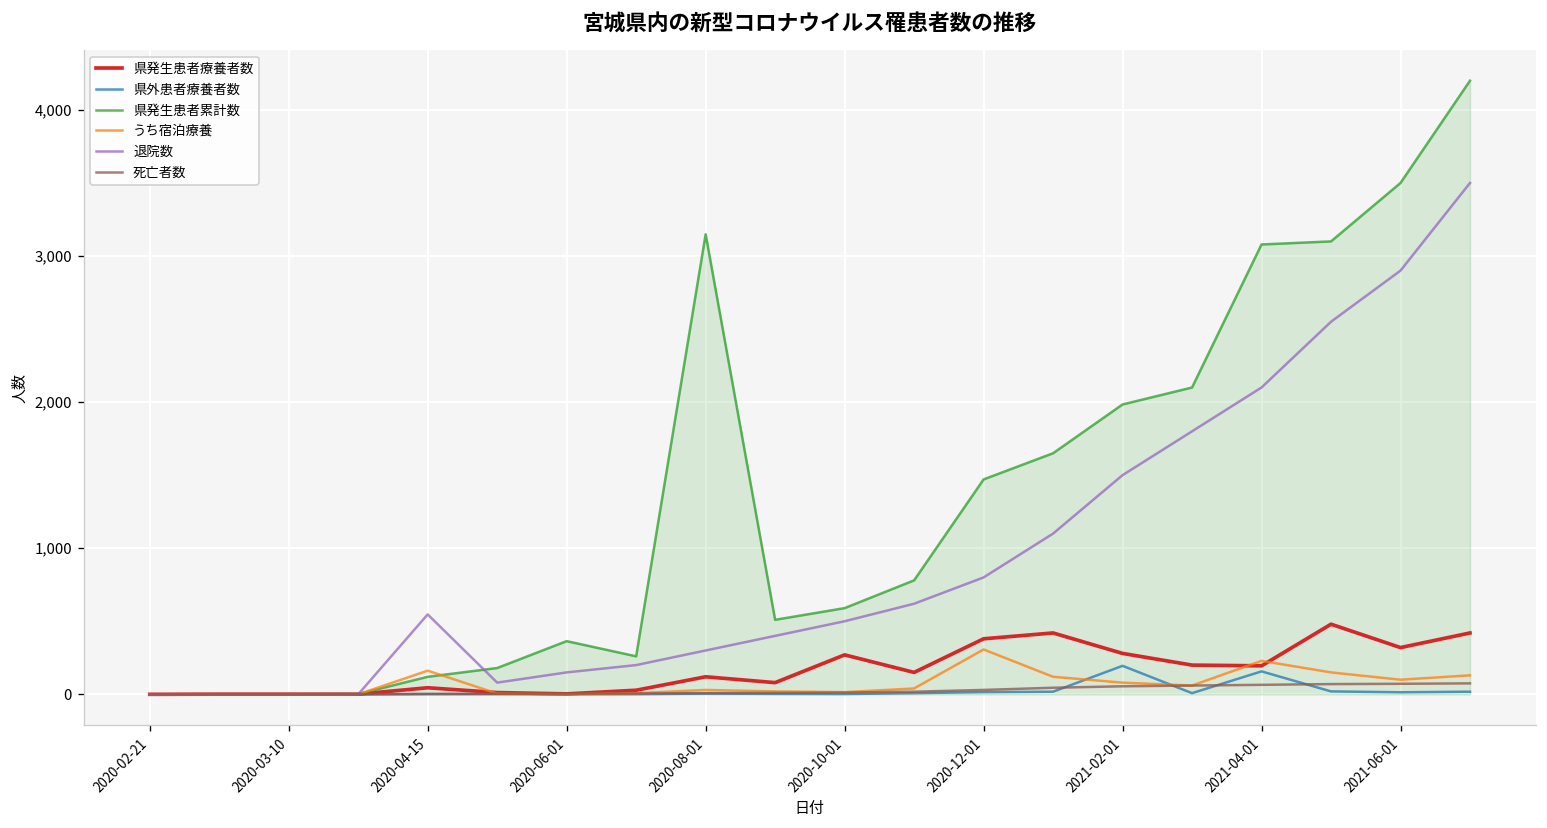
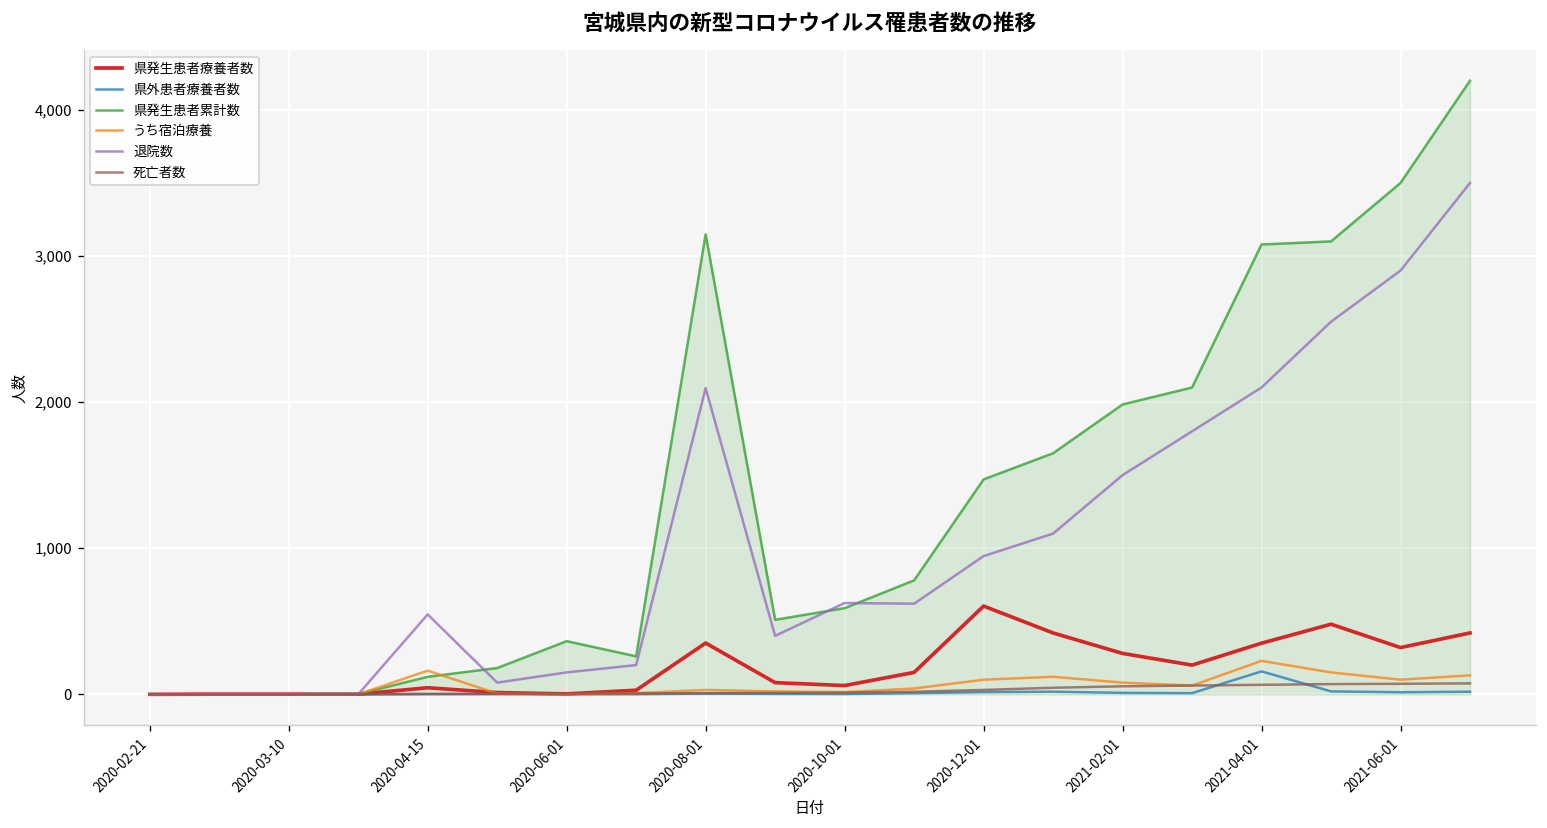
  {
    "県発生患者療養者数": {
      "2020-04-15": "50",
-     "2020-08-01": "120",
-     "2020-10-01": "270",
-     "2020-12-01": "380",
+     "2020-08-01": "350",
+     "2020-10-01": "60",
+     "2020-12-01": "600",
      "2021-02-01": "280",
-     "2021-04-01": "200",
+     "2021-04-01": "350",
      "2021-06-01": "320"
    },
    "県外患者療養者数": {
-     "2021-02-01": "200",
+     "2021-02-01": "10",
      "2021-04-01": "160",
      "2021-06-01": "10"
    },
    "県発生患者累計数": {
      "2020-04-15": "120",
      "2020-06-01": "360",
      "2020-08-01": "3,150",
      "2020-10-01": "590",
      "2020-12-01": "1,470",
      "2021-02-01": "1,980",
      "2021-04-01": "3,080",
      "2021-06-01": "3,500"
    },
    "うち宿泊療養": {
      "2020-04-15": "160",
      "2020-08-01": "30",
-     "2020-12-01": "310",
+     "2020-12-01": "100",
      "2021-02-01": "80",
      "2021-04-01": "230",
      "2021-06-01": "100"
    },
    "退院数": {
      "2020-04-15": "550",
      "2020-06-01": "150",
-     "2020-08-01": "300",
-     "2020-10-01": "500",
-     "2020-12-01": "800",
+     "2020-08-01": "2,100",
+     "2020-10-01": "630",
+     "2020-12-01": "950",
      "2021-02-01": "1,500",
      "2021-04-01": "2,100",
      "2021-06-01": "2,900"
    },
    "死亡者数": {
      "2021-02-01": "60",
      "2021-04-01": "70",
      "2021-06-01": "70"
    }
  }
